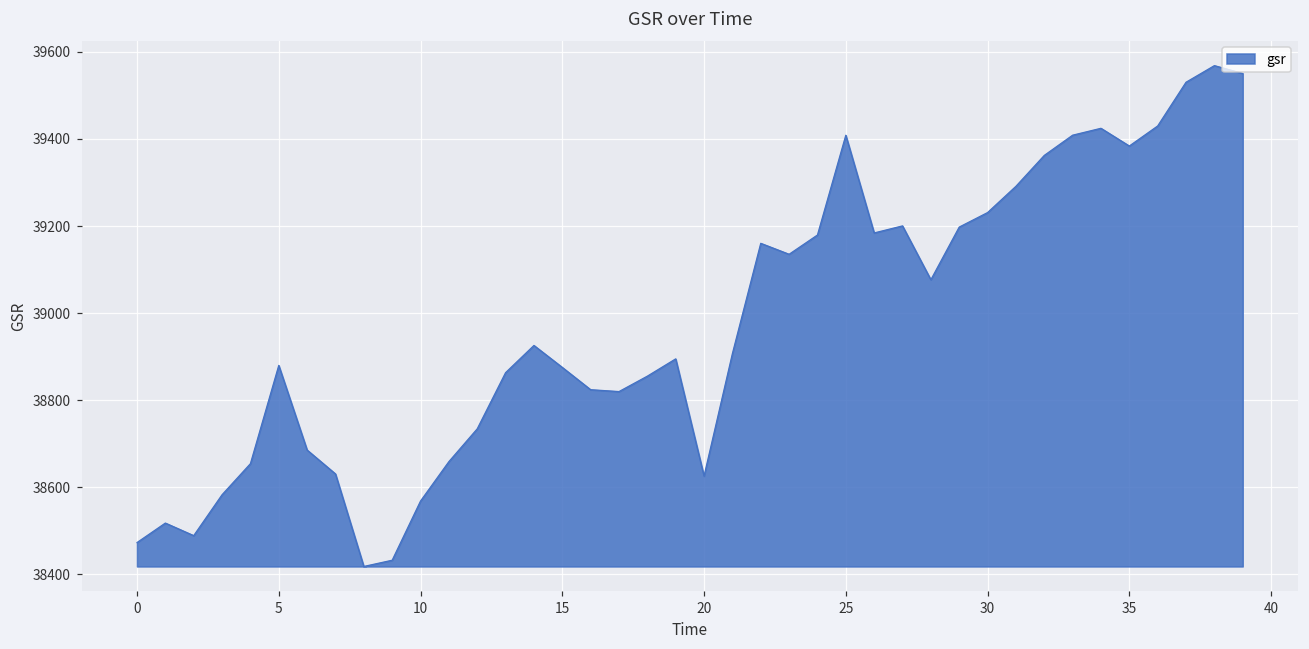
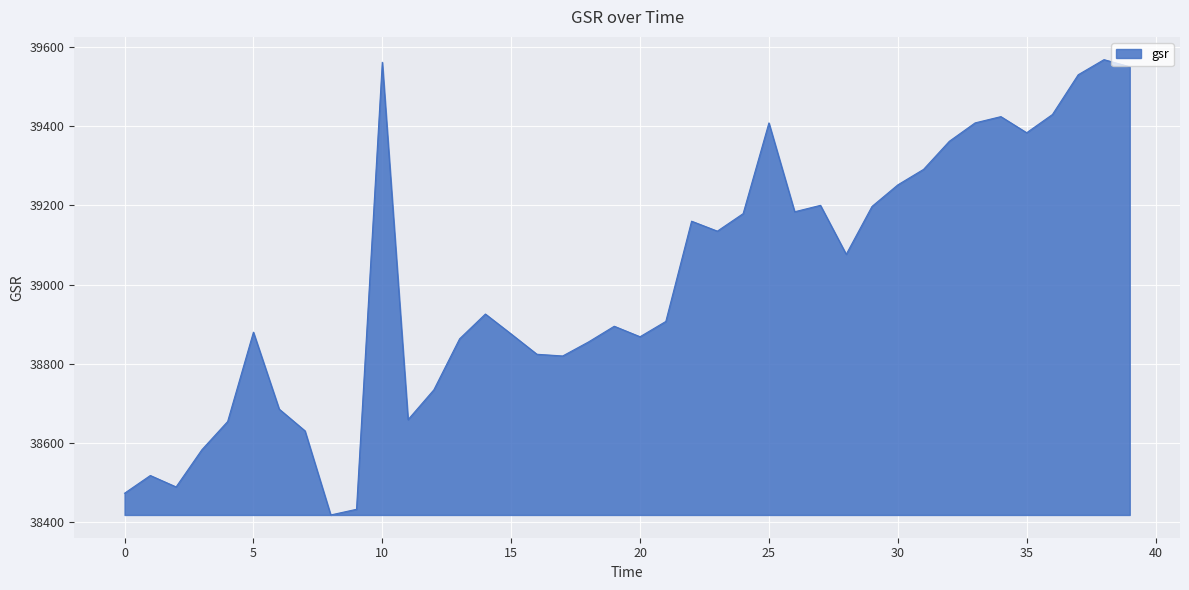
  {
    "0": 38470,
    "5": 38880,
-   "10": 38570,
+   "10": 39560,
    "15": 38880,
-   "20": 38630,
+   "20": 38870,
    "25": 39410,
-   "30": 39230,
+   "30": 39250,
    "35": 39380
  }
